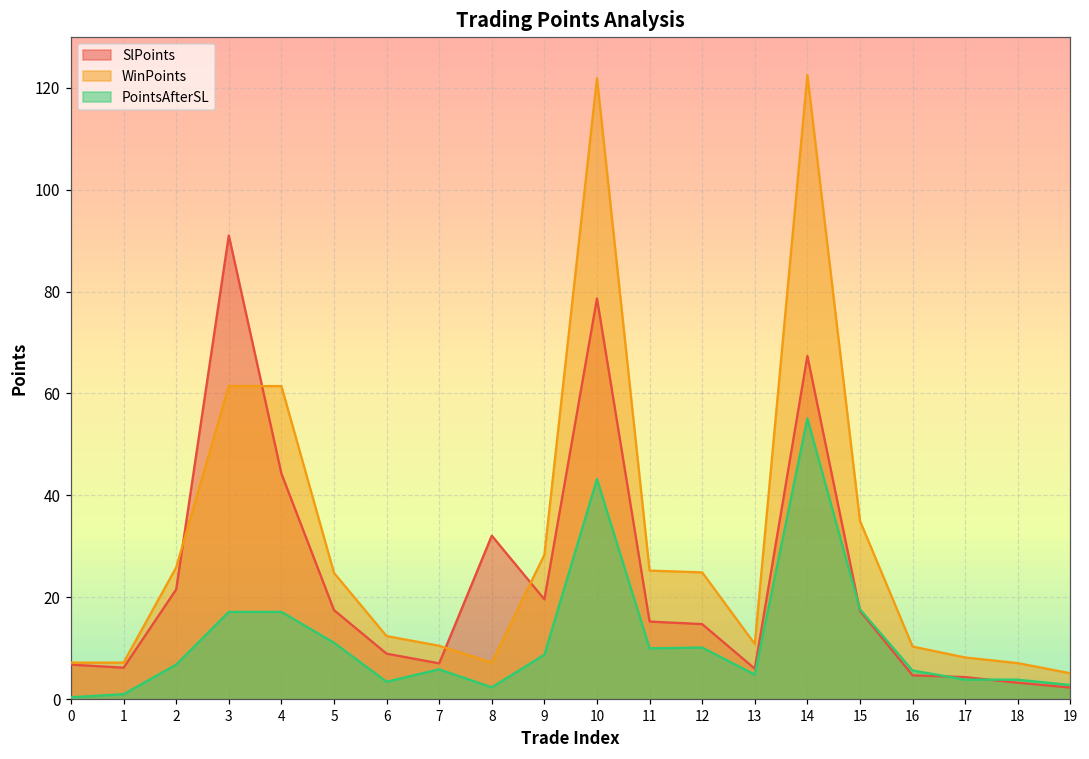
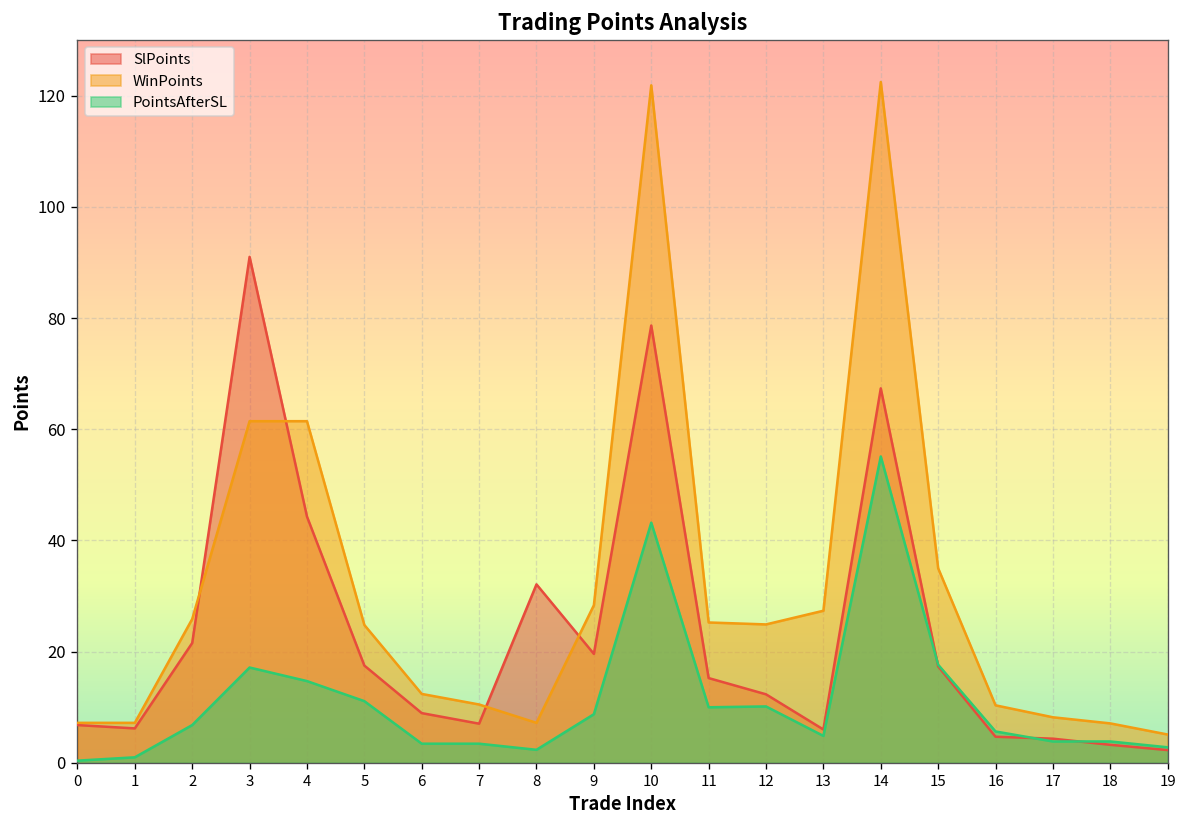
  {
    "SlPoints": {
      "1": 6,
      "2": 22,
      "3": 91,
      "4": 44,
      "5": 18,
      "6": 9,
      "7": 7,
      "8": 32,
      "9": 20,
      "10": 79,
      "11": 15,
-     "12": 15,
+     "12": 12,
      "13": 6,
      "14": 67,
      "16": 5,
      "18": 3
    },
    "WinPoints": {
      "1": 7,
      "2": 26,
      "3": 61,
      "4": 61,
      "5": 25,
      "6": 12,
      "7": 11,
      "8": 7,
      "9": 28,
      "10": 122,
      "11": 25,
      "12": 25,
-     "13": 11,
+     "13": 27,
      "14": 122,
      "15": 35,
      "16": 10,
      "17": 8,
      "18": 7,
      "19": 5
    },
    "PointsAfterSL": {
      "0": 0,
      "1": 1,
      "2": 7,
      "3": 17,
-     "4": 17,
+     "4": 15,
      "5": 11,
      "6": 3,
-     "7": 6,
+     "7": 3,
      "8": 2,
      "9": 9,
      "10": 43,
      "11": 10,
      "12": 10,
      "13": 5,
      "14": 55,
      "16": 6,
      "18": 4
    }
  }
